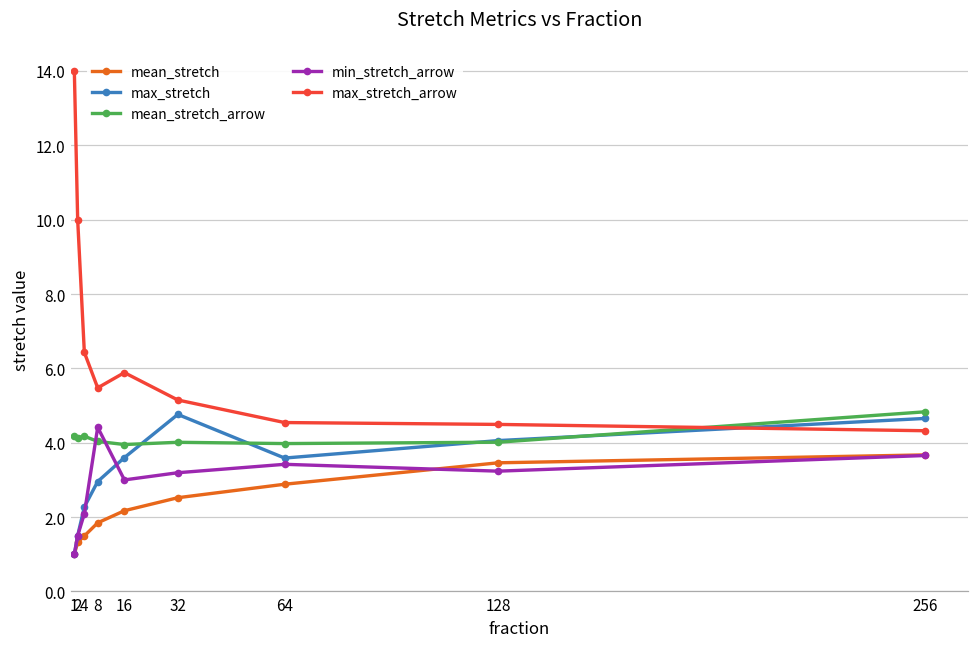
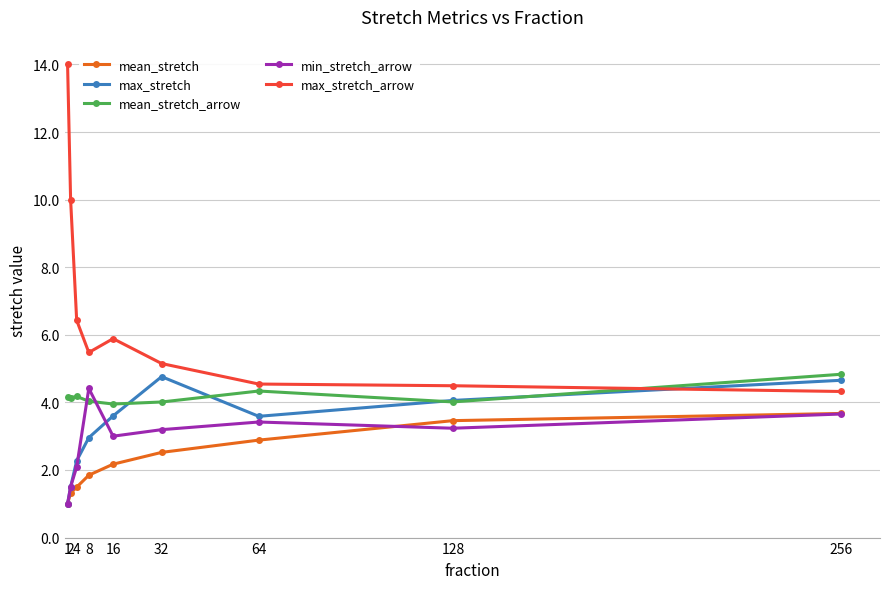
  {
    "max_stretch": {
      "8": 3.0,
      "16": 3.6,
      "32": 4.8,
      "64": 3.6,
      "256": 4.7
    },
    "mean_stretch_arrow": {
      "8": 4.0,
      "16": 4.0,
      "32": 4.0,
-     "64": 4.0,
+     "64": 4.3,
      "256": 4.8
    },
    "min_stretch_arrow": {
      "8": 4.4,
      "16": 3.0,
      "32": 3.2,
      "64": 3.4,
      "128": 3.2
    }
  }
